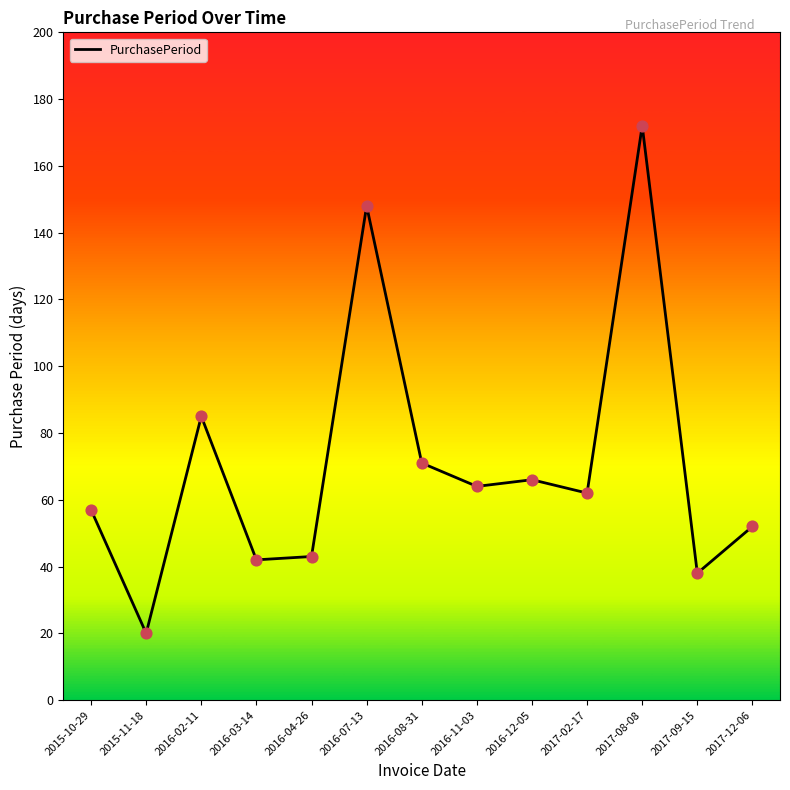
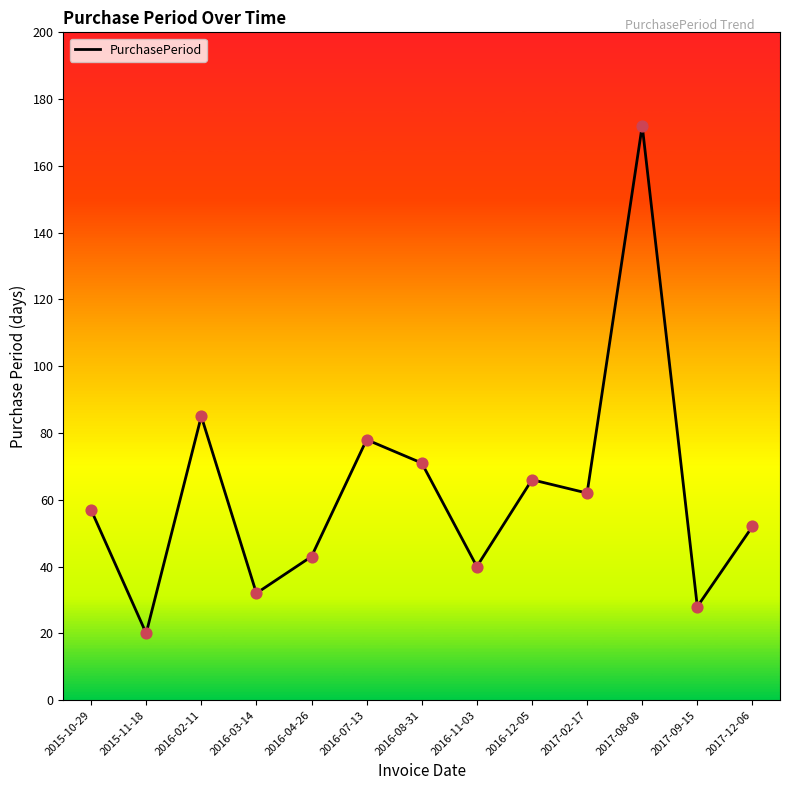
  {
    "2015-10-29": 57,
    "2015-11-18": 20,
    "2016-02-11": 85,
-   "2016-03-14": 42,
+   "2016-03-14": 32,
    "2016-04-26": 43,
-   "2016-07-13": 148,
+   "2016-07-13": 78,
    "2016-08-31": 71,
-   "2016-11-03": 64,
+   "2016-11-03": 40,
    "2016-12-05": 66,
    "2017-02-17": 62,
    "2017-08-08": 172,
-   "2017-09-15": 38,
+   "2017-09-15": 28,
    "2017-12-06": 52
  }
